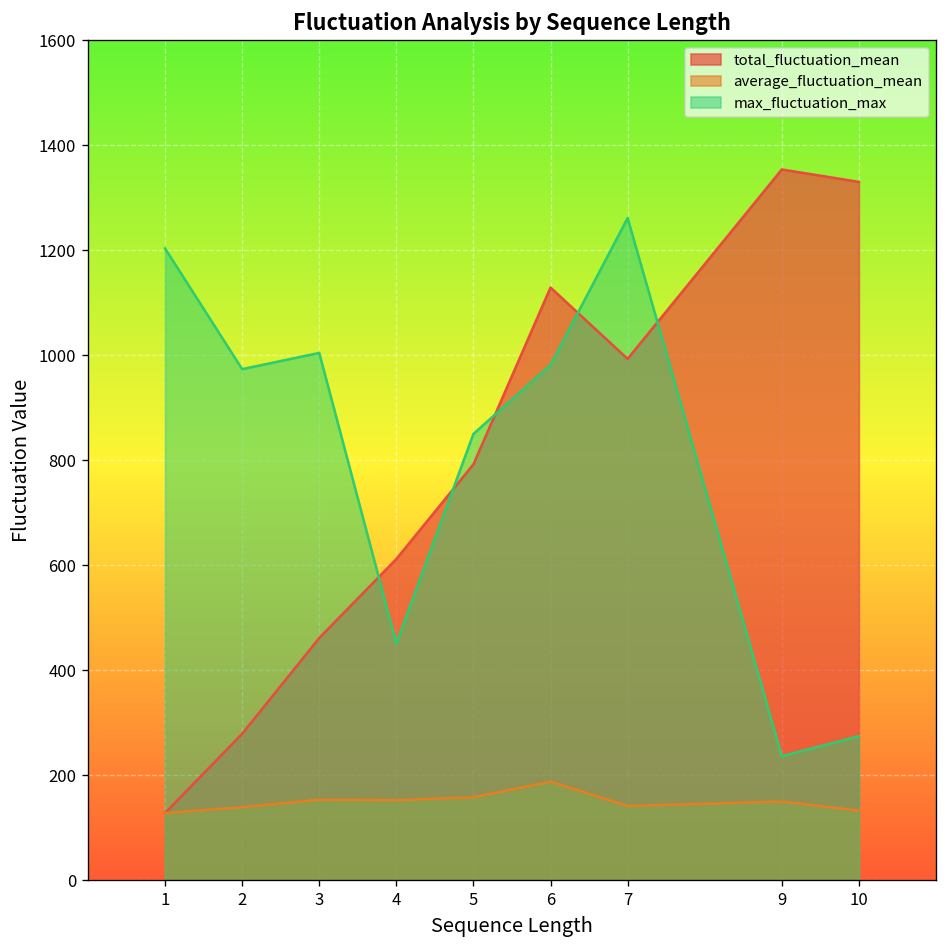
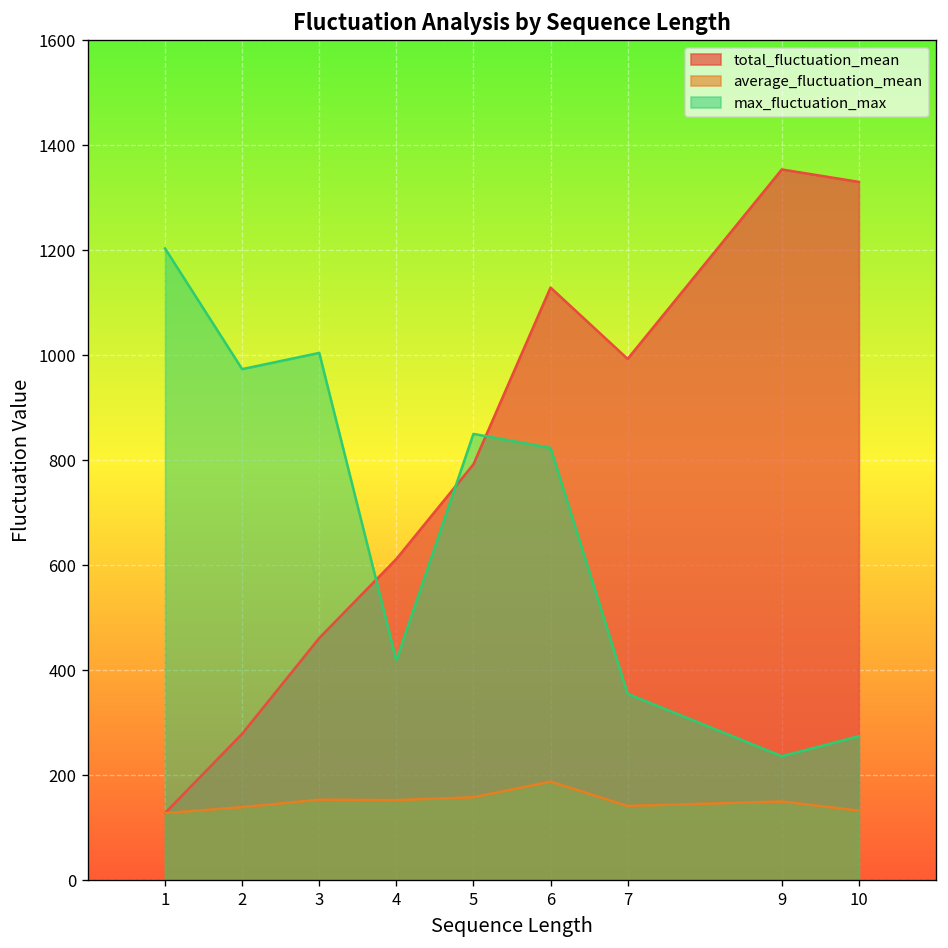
  {
    "max_fluctuation_max": {
      "1": 1200,
      "2": 970,
      "3": 1000,
-     "4": 450,
+     "4": 420,
      "5": 850,
-     "6": 980,
-     "7": 1260,
+     "6": 820,
+     "7": 360,
      "9": 240,
      "10": 270
    }
  }
